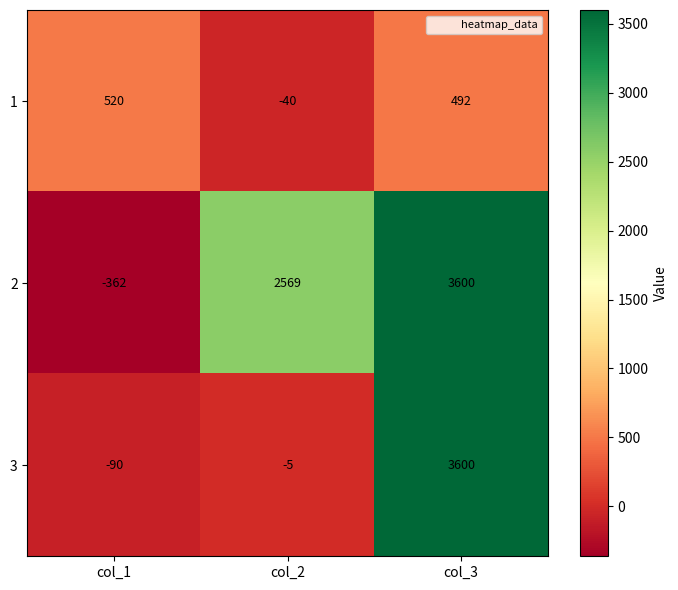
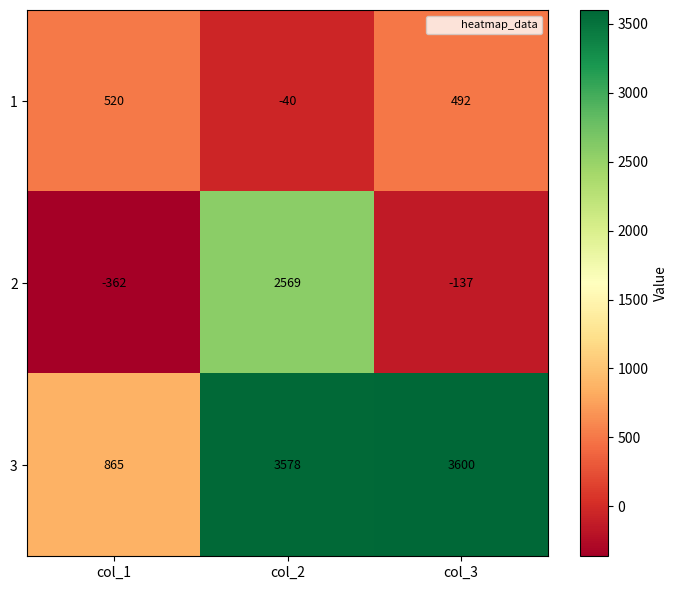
  {
    "1": {
      "col_1": 520,
      "col_2": -40,
      "col_3": 492
    },
    "2": {
      "col_1": -362,
      "col_2": 2569,
-     "col_3": 3600
+     "col_3": -137
    },
    "3": {
-     "col_1": -90,
-     "col_2": -5,
+     "col_1": 865,
+     "col_2": 3578,
      "col_3": 3600
    }
  }
